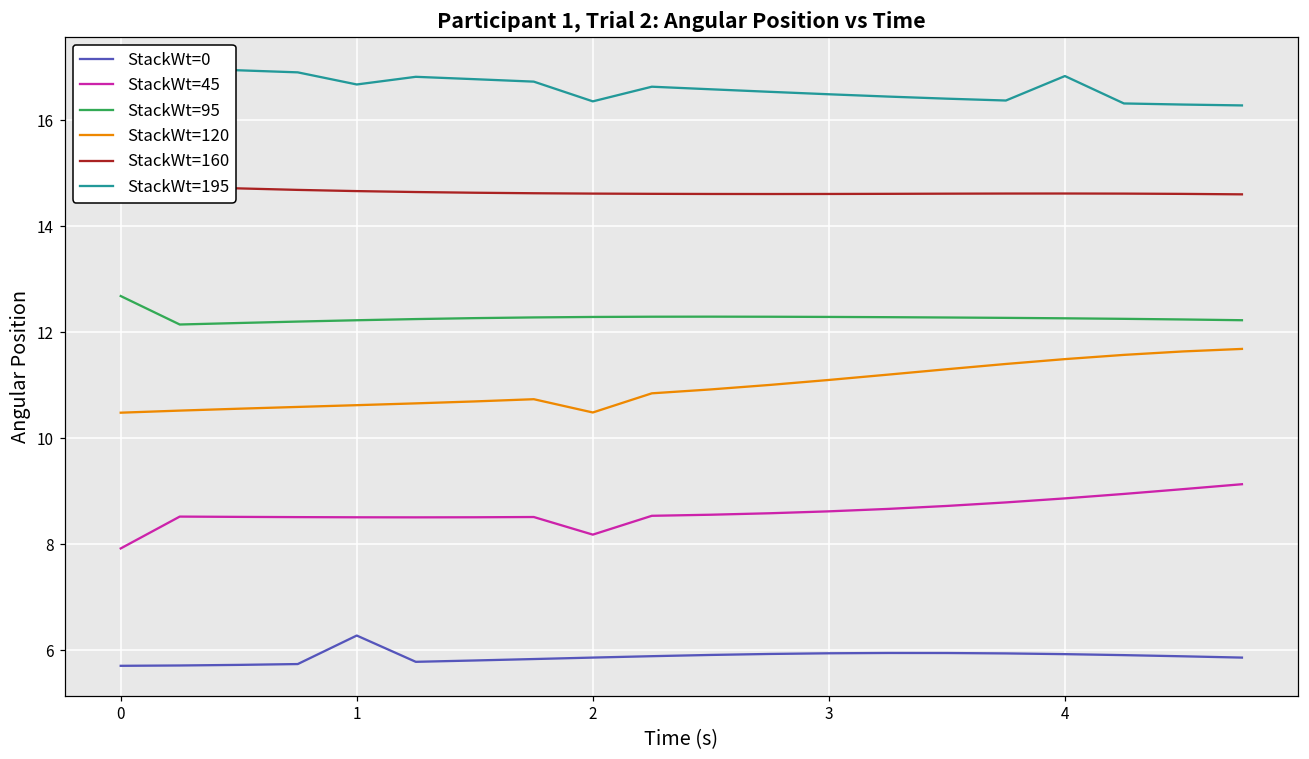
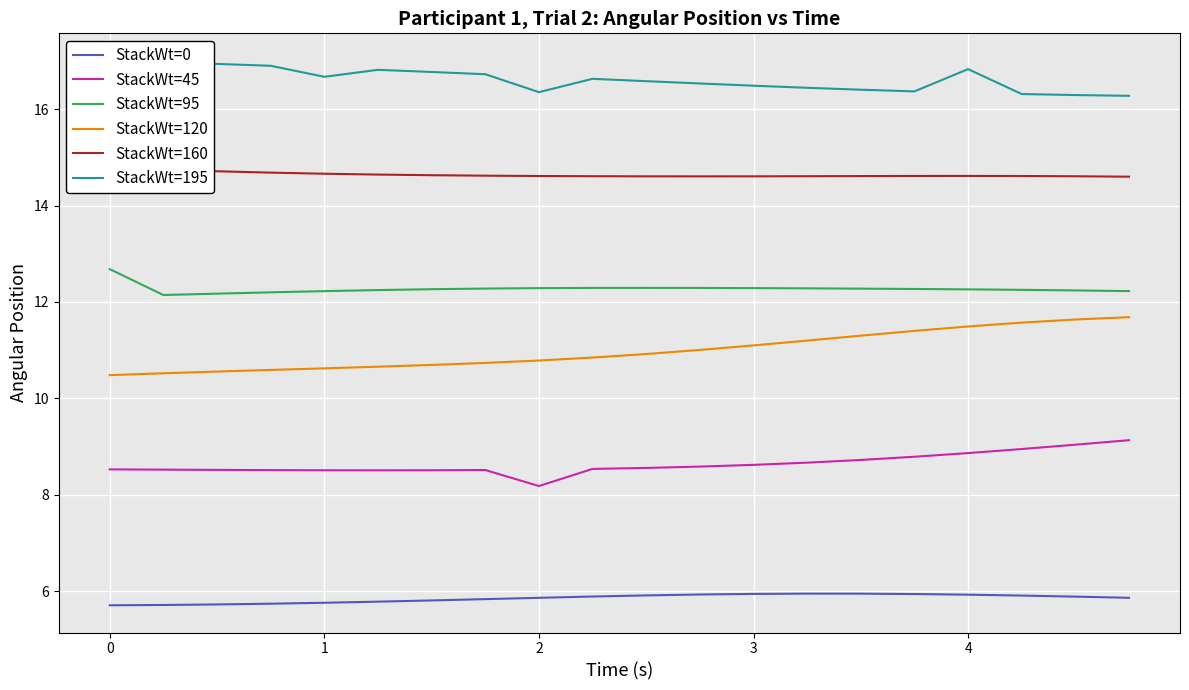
  {
    "StackWt=0": {
      "0": 5.7,
-     "1": 6.3,
+     "1": 5.8,
      "2": 5.9,
      "3": 5.9,
      "4": 5.9
    },
    "StackWt=45": {
-     "0": 7.9,
+     "0": 8.5,
      "1": 8.5,
      "2": 8.2,
      "3": 8.6,
      "4": 8.9
    },
    "StackWt=95": {
      "0": 12.7,
      "1": 12.2,
      "2": 12.3,
      "3": 12.3,
      "4": 12.3
    },
    "StackWt=120": {
      "0": 10.5,
      "1": 10.6,
-     "2": 10.5,
+     "2": 10.8,
      "3": 11.1,
      "4": 11.5
    },
    "StackWt=160": {
      "1": 14.7,
      "2": 14.6,
      "3": 14.6,
      "4": 14.6
    },
    "StackWt=195": {
      "1": 16.7,
      "2": 16.4,
      "3": 16.5,
      "4": 16.8
    }
  }
